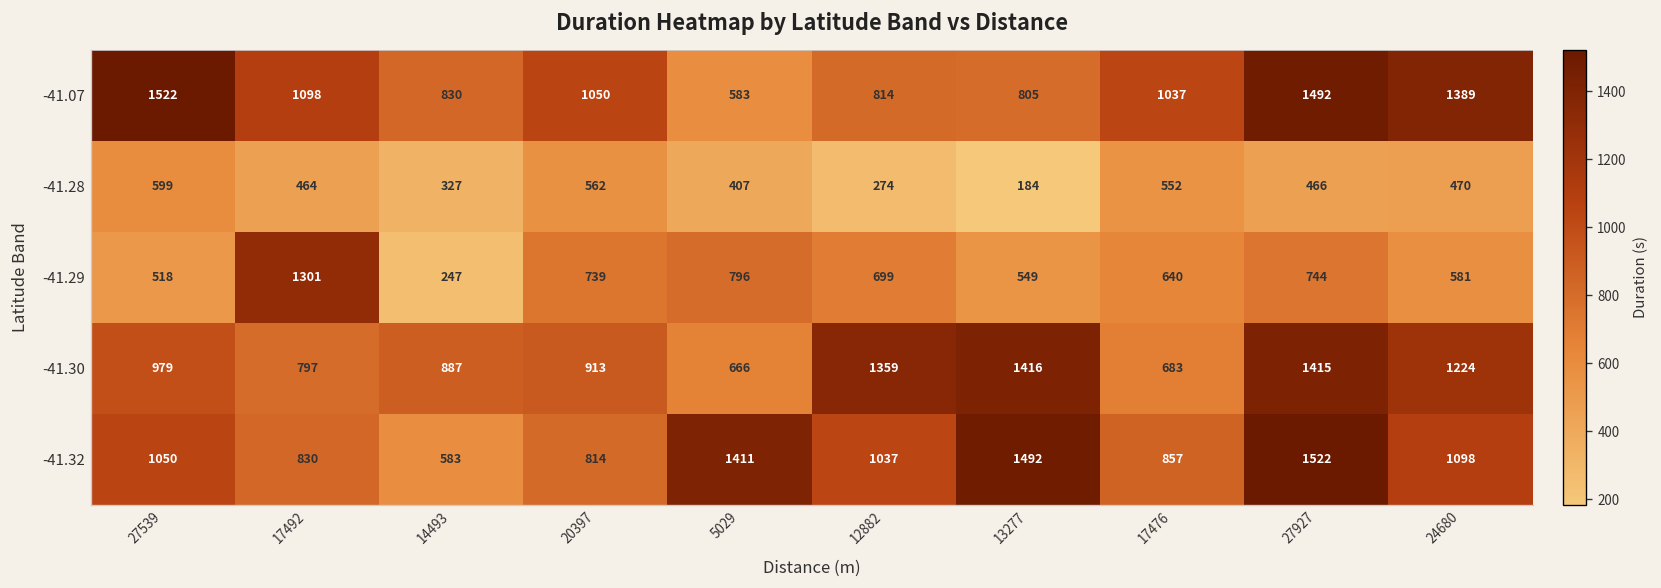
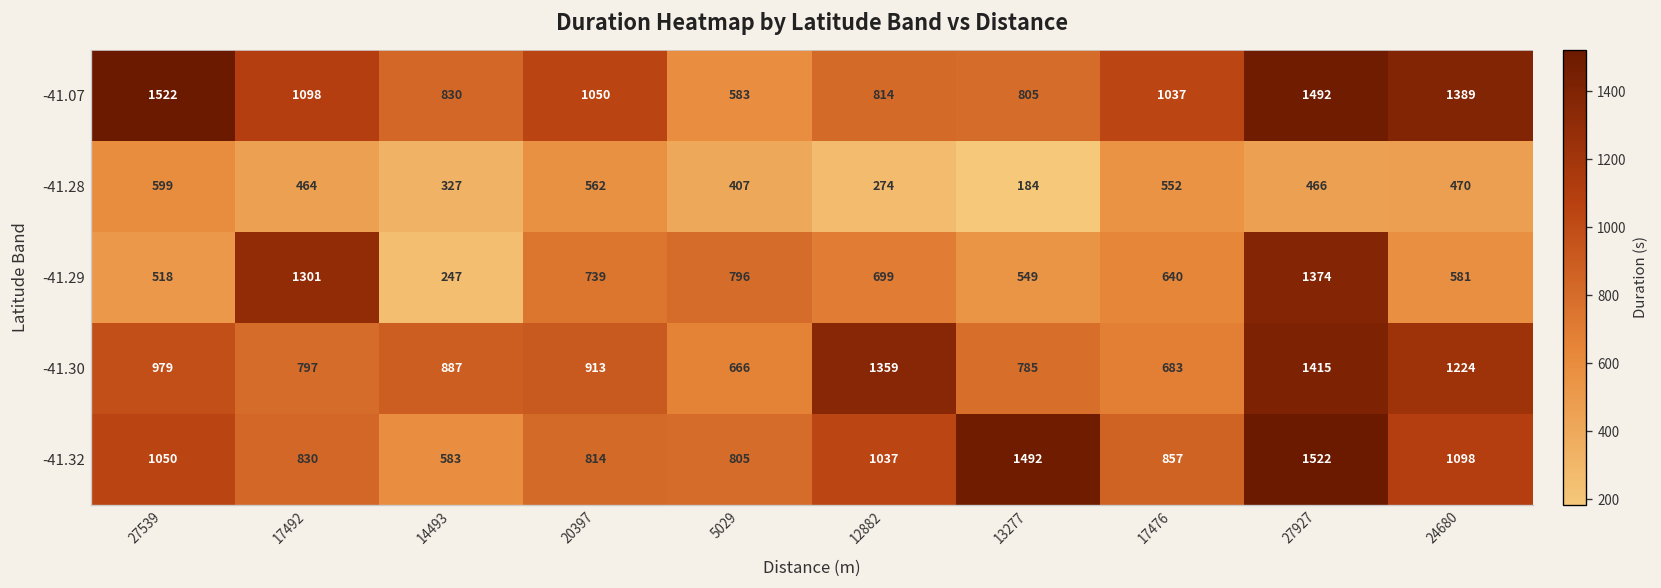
  {
    "-41.07": {
      "27539": 1522,
      "17492": 1098,
      "14493": 830,
      "20397": 1050,
      "5029": 583,
      "12882": 814,
      "13277": 805,
      "17476": 1037,
      "27927": 1492,
      "24680": 1389
    },
    "-41.28": {
      "27539": 599,
      "17492": 464,
      "14493": 327,
      "20397": 562,
      "5029": 407,
      "12882": 274,
      "13277": 184,
      "17476": 552,
      "27927": 466,
      "24680": 470
    },
    "-41.29": {
      "27539": 518,
      "17492": 1301,
      "14493": 247,
      "20397": 739,
      "5029": 796,
      "12882": 699,
      "13277": 549,
      "17476": 640,
-     "27927": 744,
+     "27927": 1374,
      "24680": 581
    },
    "-41.30": {
      "27539": 979,
      "17492": 797,
      "14493": 887,
      "20397": 913,
      "5029": 666,
      "12882": 1359,
-     "13277": 1416,
+     "13277": 785,
      "17476": 683,
      "27927": 1415,
      "24680": 1224
    },
    "-41.32": {
      "27539": 1050,
      "17492": 830,
      "14493": 583,
      "20397": 814,
-     "5029": 1411,
+     "5029": 805,
      "12882": 1037,
      "13277": 1492,
      "17476": 857,
      "27927": 1522,
      "24680": 1098
    }
  }
